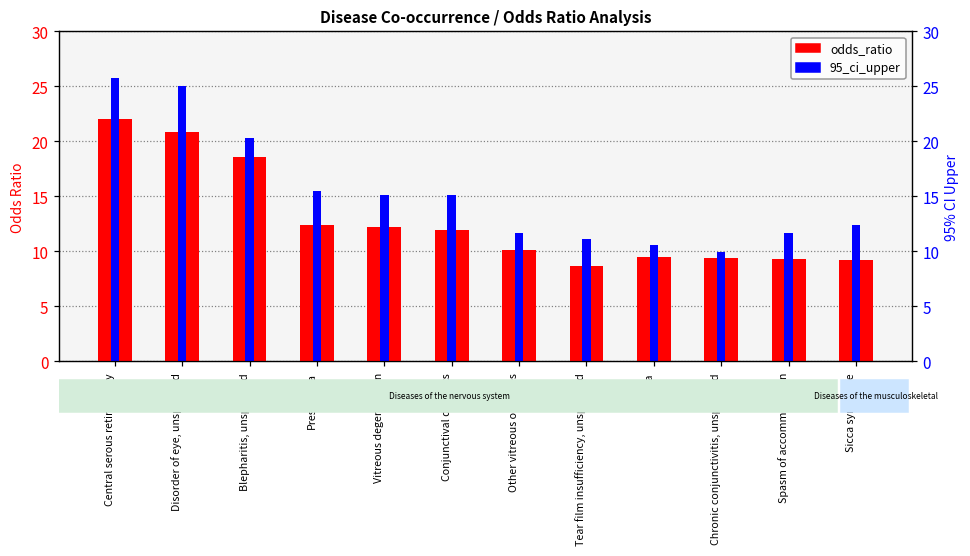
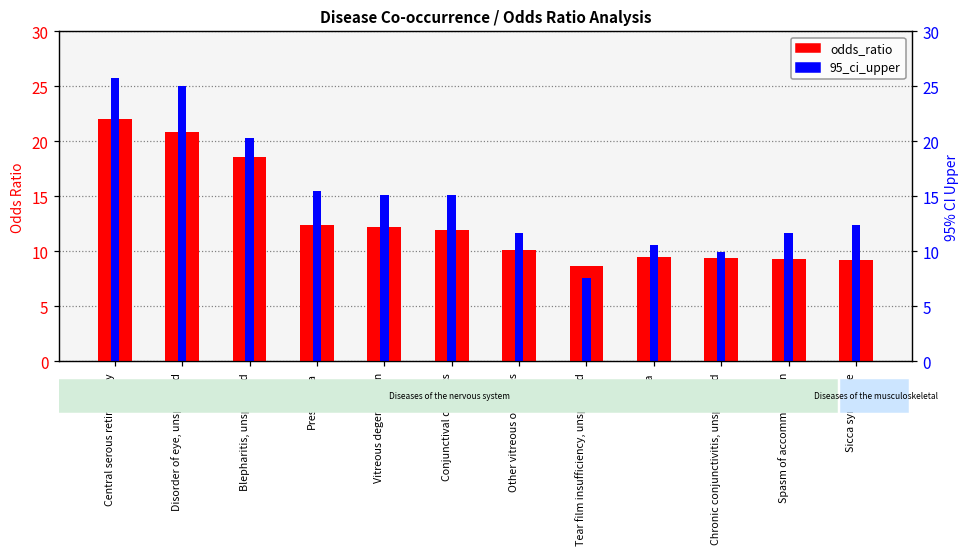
  {
    "95_ci_upper": {
-     "Tear film insufficiency, unspecified": 11,
+     "Tear film insufficiency, unspecified": 8,
      "Chronic conjunctivitis, unspecified": 10
    }
  }
